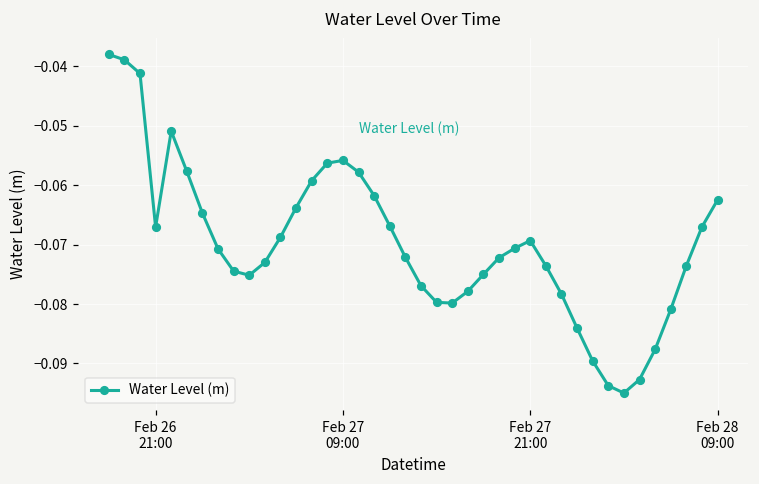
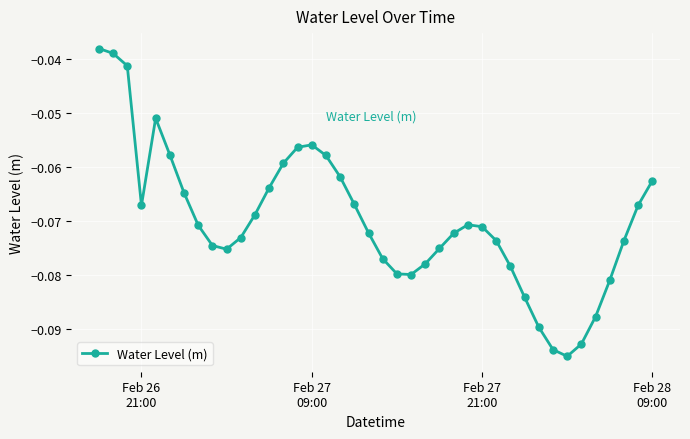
  {
    "Feb 26 21:00": -0.067,
    "Feb 27 09:00": -0.056,
-   "Feb 27 21:00": -0.069,
+   "Feb 27 21:00": -0.071,
    "Feb 28 09:00": -0.062
  }
